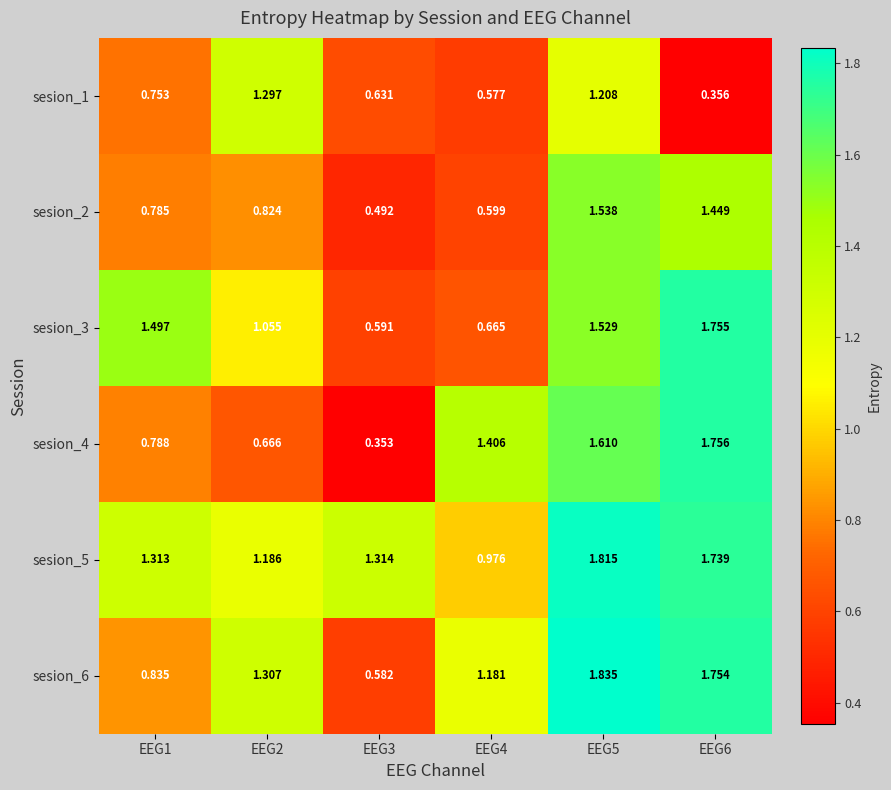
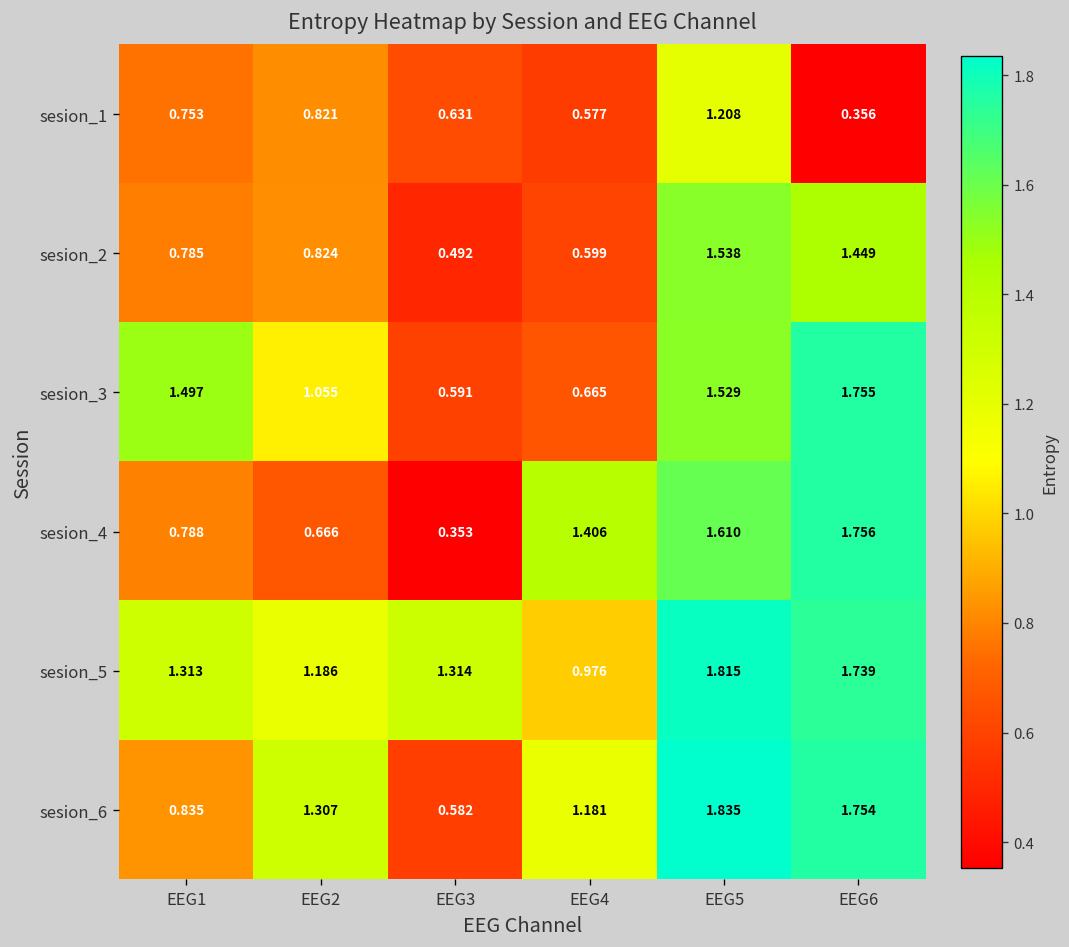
  {
    "sesion_1": {
      "EEG1": 0.753,
-     "EEG2": 1.297,
+     "EEG2": 0.821,
      "EEG3": 0.631,
      "EEG4": 0.577,
      "EEG5": 1.208,
      "EEG6": 0.356
    },
    "sesion_2": {
      "EEG1": 0.785,
      "EEG2": 0.824,
      "EEG3": 0.492,
      "EEG4": 0.599,
      "EEG5": 1.538,
      "EEG6": 1.449
    },
    "sesion_3": {
      "EEG1": 1.497,
      "EEG2": 1.055,
      "EEG3": 0.591,
      "EEG4": 0.665,
      "EEG5": 1.529,
      "EEG6": 1.755
    },
    "sesion_4": {
      "EEG1": 0.788,
      "EEG2": 0.666,
      "EEG3": 0.353,
      "EEG4": 1.406,
      "EEG5": 1.610,
      "EEG6": 1.756
    },
    "sesion_5": {
      "EEG1": 1.313,
      "EEG2": 1.186,
      "EEG3": 1.314,
      "EEG4": 0.976,
      "EEG5": 1.815,
      "EEG6": 1.739
    },
    "sesion_6": {
      "EEG1": 0.835,
      "EEG2": 1.307,
      "EEG3": 0.582,
      "EEG4": 1.181,
      "EEG5": 1.835,
      "EEG6": 1.754
    }
  }
